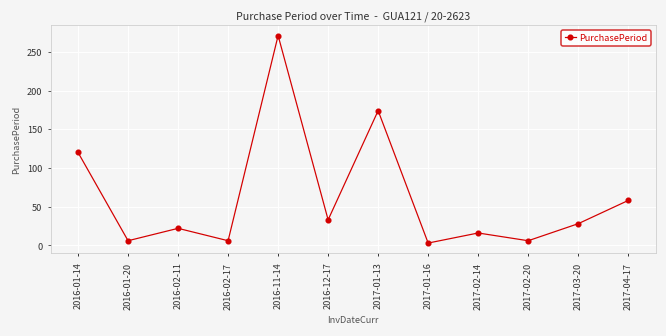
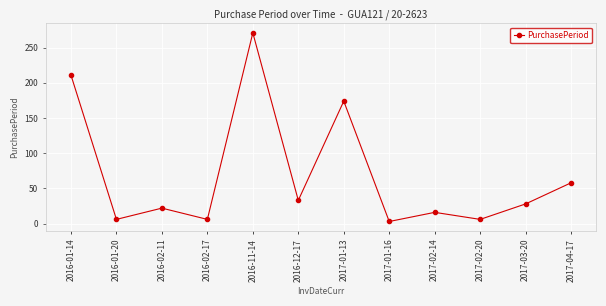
  {
-   "2016-01-14": 120,
+   "2016-01-14": 210,
    "2016-01-20": 10,
    "2016-02-11": 20,
    "2016-02-17": 10,
    "2016-11-14": 270,
    "2016-12-17": 30,
    "2017-01-13": 170,
    "2017-01-16": 0,
    "2017-02-14": 20,
    "2017-02-20": 10,
    "2017-03-20": 30,
    "2017-04-17": 60
  }
